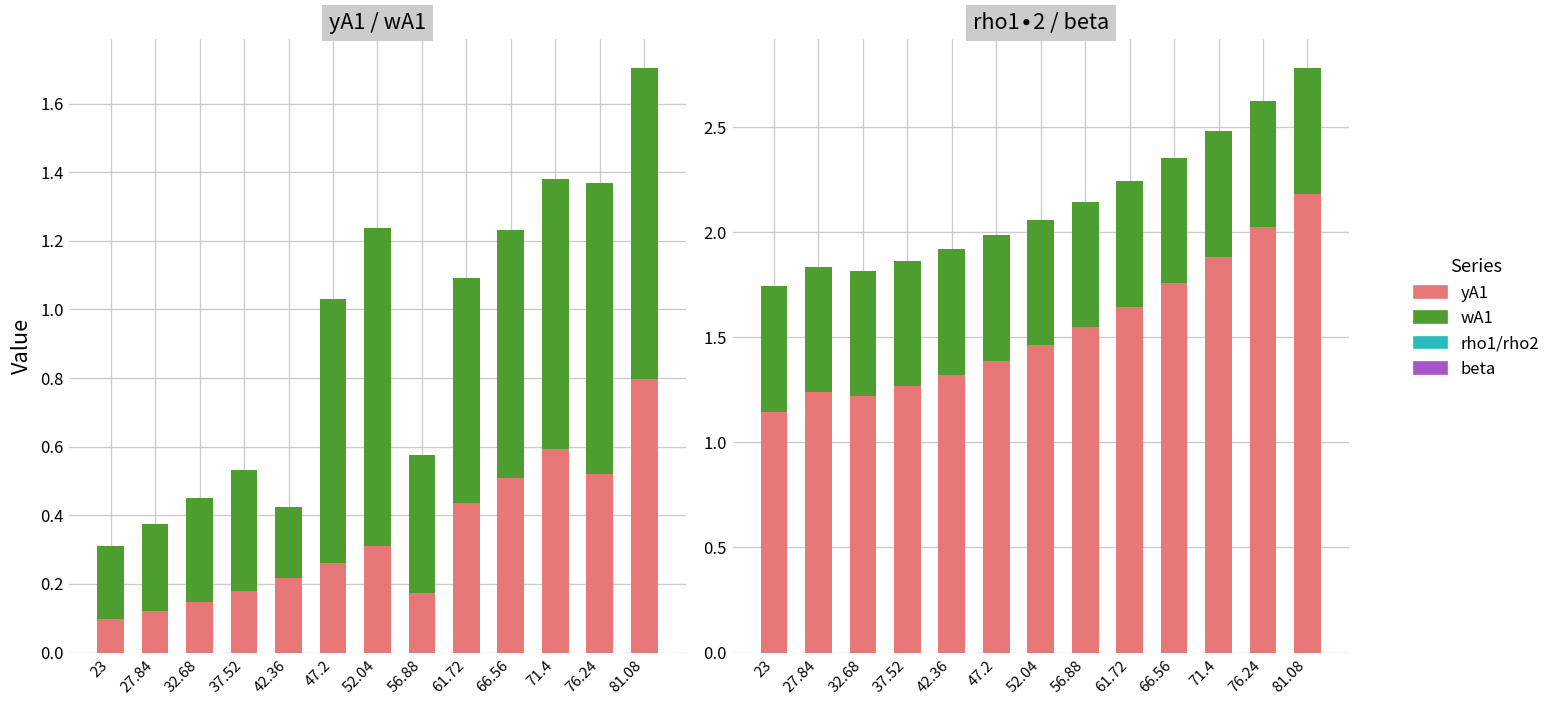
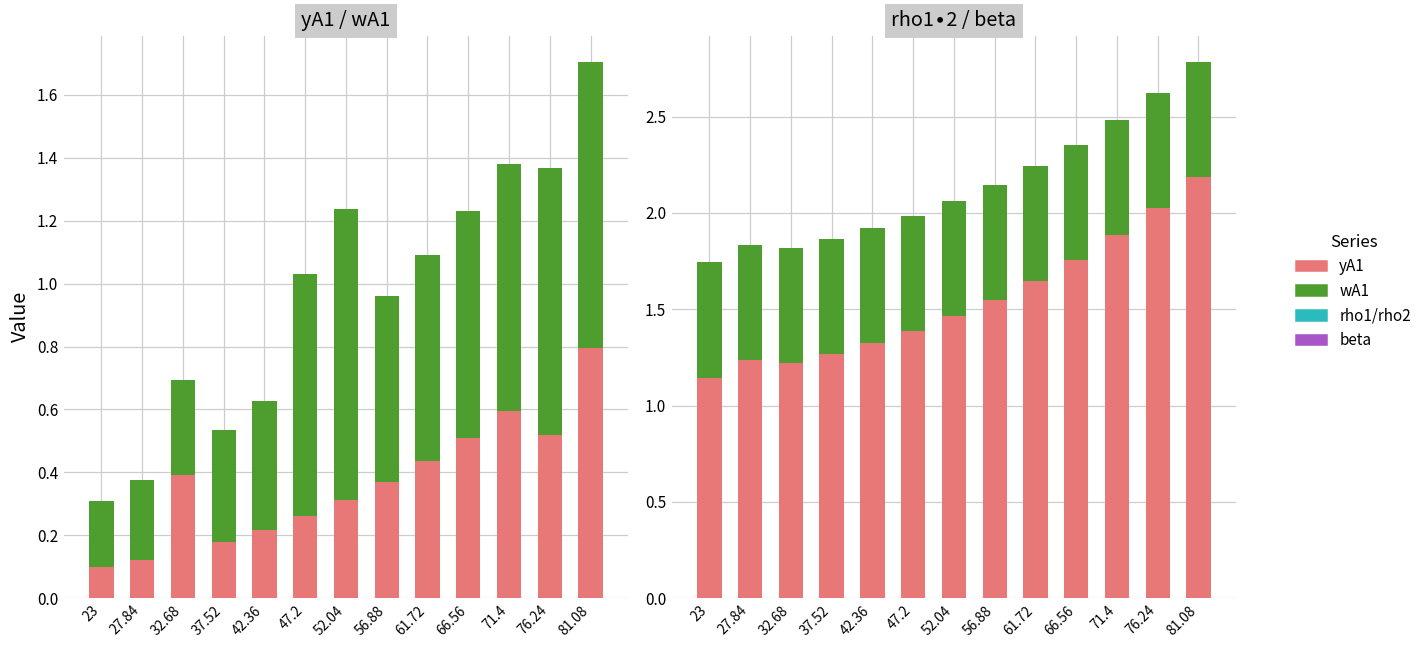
  {
    "yA1 / wA1": {
      "yA1": {
        "23": 0.10,
        "27.84": 0.12,
-       "32.68": 0.15,
+       "32.68": 0.39,
        "37.52": 0.18,
        "42.36": 0.22,
        "47.2": 0.26,
        "52.04": 0.31,
-       "56.88": 0.17,
+       "56.88": 0.37,
        "61.72": 0.43,
        "66.56": 0.51,
        "71.4": 0.59,
        "76.24": 0.52,
        "81.08": 0.80
      },
      "wA1": {
        "23": 0.21,
        "27.84": 0.25,
        "32.68": 0.30,
        "37.52": 0.35,
-       "42.36": 0.21,
+       "42.36": 0.41,
        "47.2": 0.77,
        "52.04": 0.93,
-       "56.88": 0.40,
+       "56.88": 0.59,
        "61.72": 0.66,
        "66.56": 0.72,
        "71.4": 0.78,
        "76.24": 0.85,
        "81.08": 0.91
      }
    }
  }
